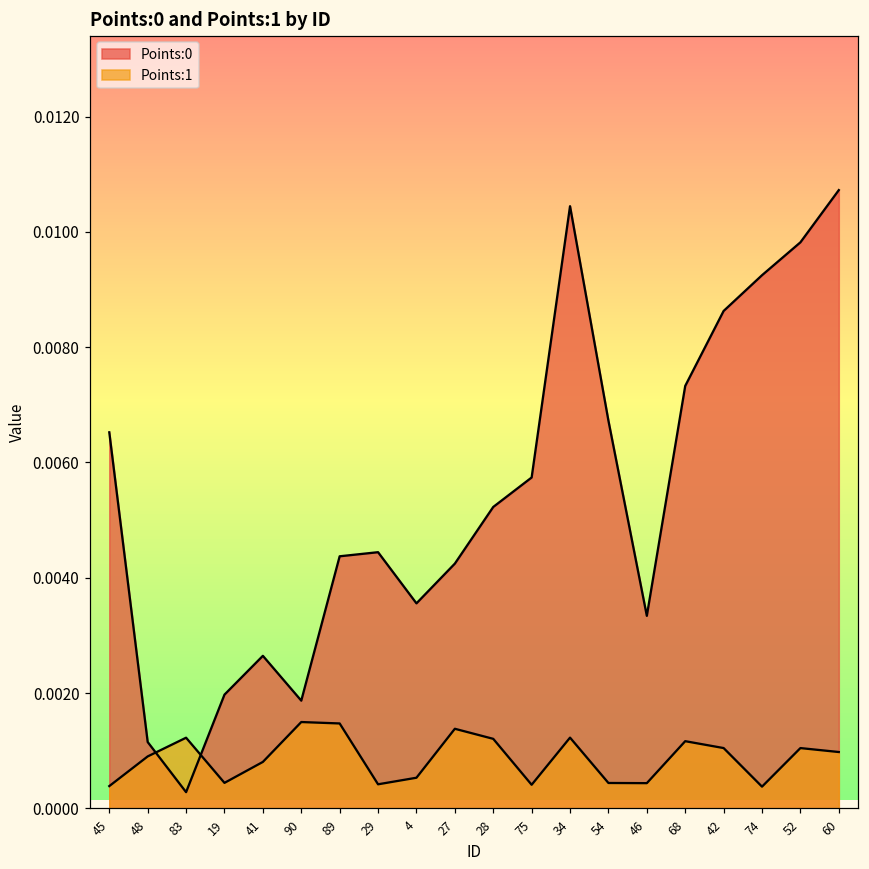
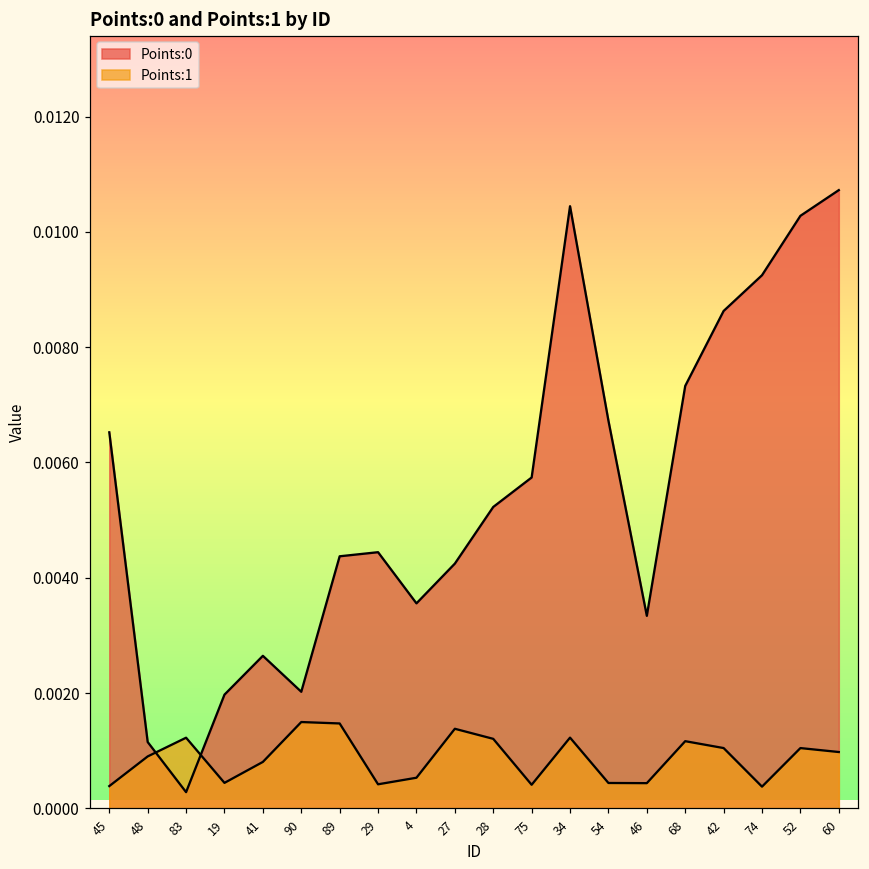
  {
    "Points:0": {
      "45": 0.0065,
      "48": 0.0011,
      "83": 0.0003,
      "19": 0.0020,
      "41": 0.0026,
-     "90": 0.0019,
+     "90": 0.0020,
      "89": 0.0044,
      "29": 0.0044,
      "4": 0.0036,
      "27": 0.0042,
      "28": 0.0052,
      "75": 0.0057,
      "34": 0.0104,
      "54": 0.0067,
      "46": 0.0033,
      "68": 0.0073,
      "42": 0.0086,
      "74": 0.0092,
-     "52": 0.0098,
+     "52": 0.0103,
      "60": 0.0107
    },
    "Points:1": {
      "45": 0.0004,
      "48": 0.0009,
      "83": 0.0012,
      "19": 0.0004,
      "41": 0.0008,
      "90": 0.0015,
      "89": 0.0015,
      "29": 0.0004,
      "4": 0.0005,
      "27": 0.0014,
      "28": 0.0012,
      "75": 0.0004,
      "34": 0.0012,
      "54": 0.0004,
      "46": 0.0004,
      "68": 0.0012,
      "42": 0.0010,
      "74": 0.0004,
      "52": 0.0010,
      "60": 0.0010
    }
  }
